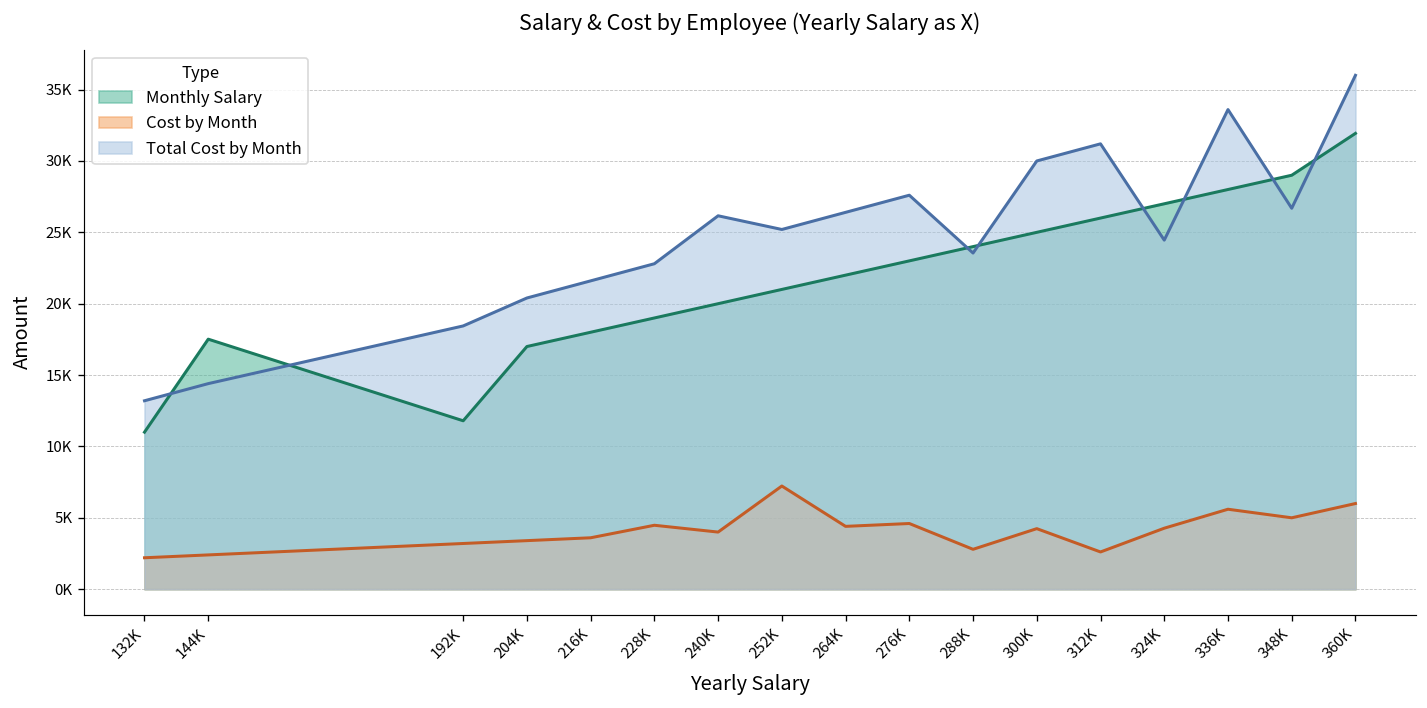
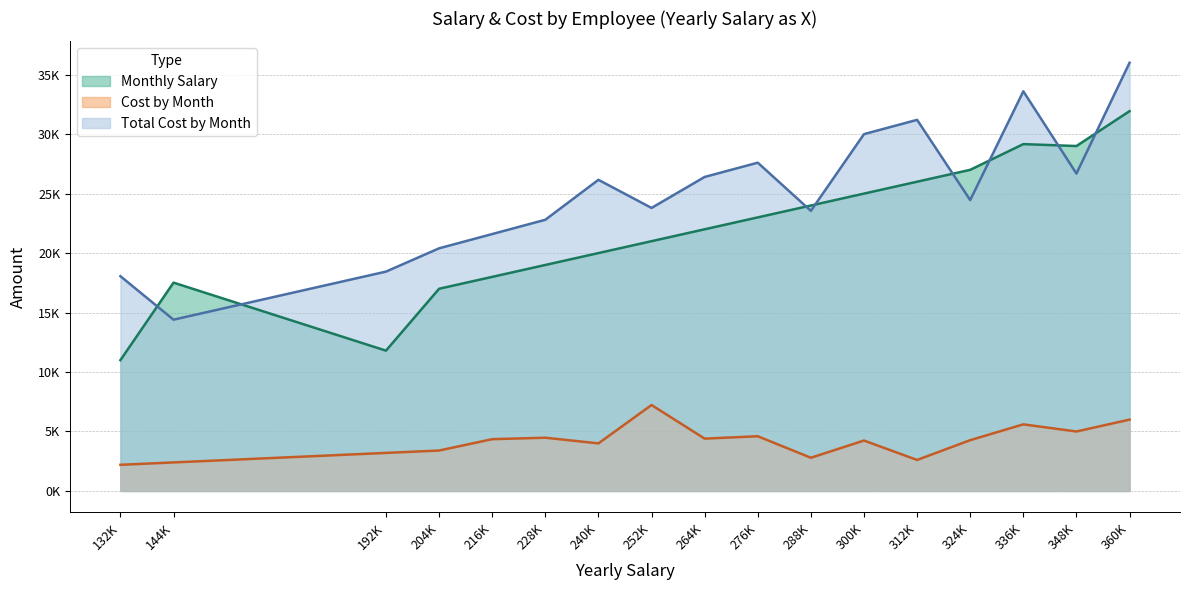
  {
    "Monthly Salary": {
      "132K": 11000,
      "144K": 17500,
      "192K": 11800,
      "204K": 17000,
      "216K": 18000,
      "228K": 19000,
      "240K": 20000,
      "252K": 21000,
      "264K": 22000,
      "276K": 23000,
      "288K": 24000,
      "300K": 25000,
      "312K": 26000,
      "324K": 27000,
-     "336K": 28000,
+     "336K": 29200,
      "348K": 29000,
      "360K": 31900
    },
    "Cost by Month": {
      "132K": 2200,
      "144K": 2400,
      "192K": 3200,
      "204K": 3400,
-     "216K": 3600,
+     "216K": 4400,
      "228K": 4500,
      "240K": 4000,
      "252K": 7200,
      "264K": 4400,
      "276K": 4600,
      "288K": 2800,
      "300K": 4200,
      "312K": 2600,
      "324K": 4300,
      "336K": 5600,
      "348K": 5000,
      "360K": 6000
    },
    "Total Cost by Month": {
-     "132K": 13200,
+     "132K": 18100,
      "144K": 14400,
      "192K": 18400,
      "204K": 20400,
      "216K": 21600,
      "228K": 22800,
      "240K": 26200,
-     "252K": 25200,
+     "252K": 23800,
      "264K": 26400,
      "276K": 27600,
      "288K": 23500,
      "300K": 30000,
      "312K": 31200,
      "324K": 24500,
      "336K": 33600,
      "348K": 26700,
      "360K": 36000
    }
  }
